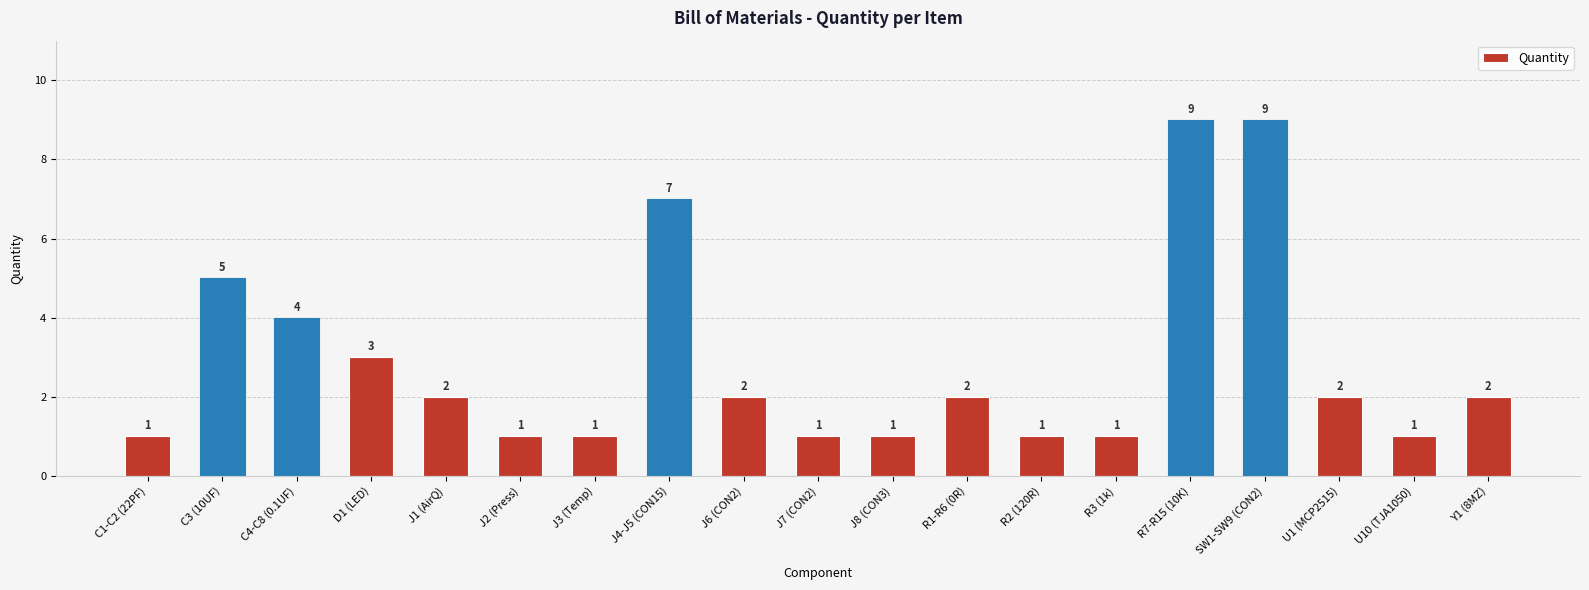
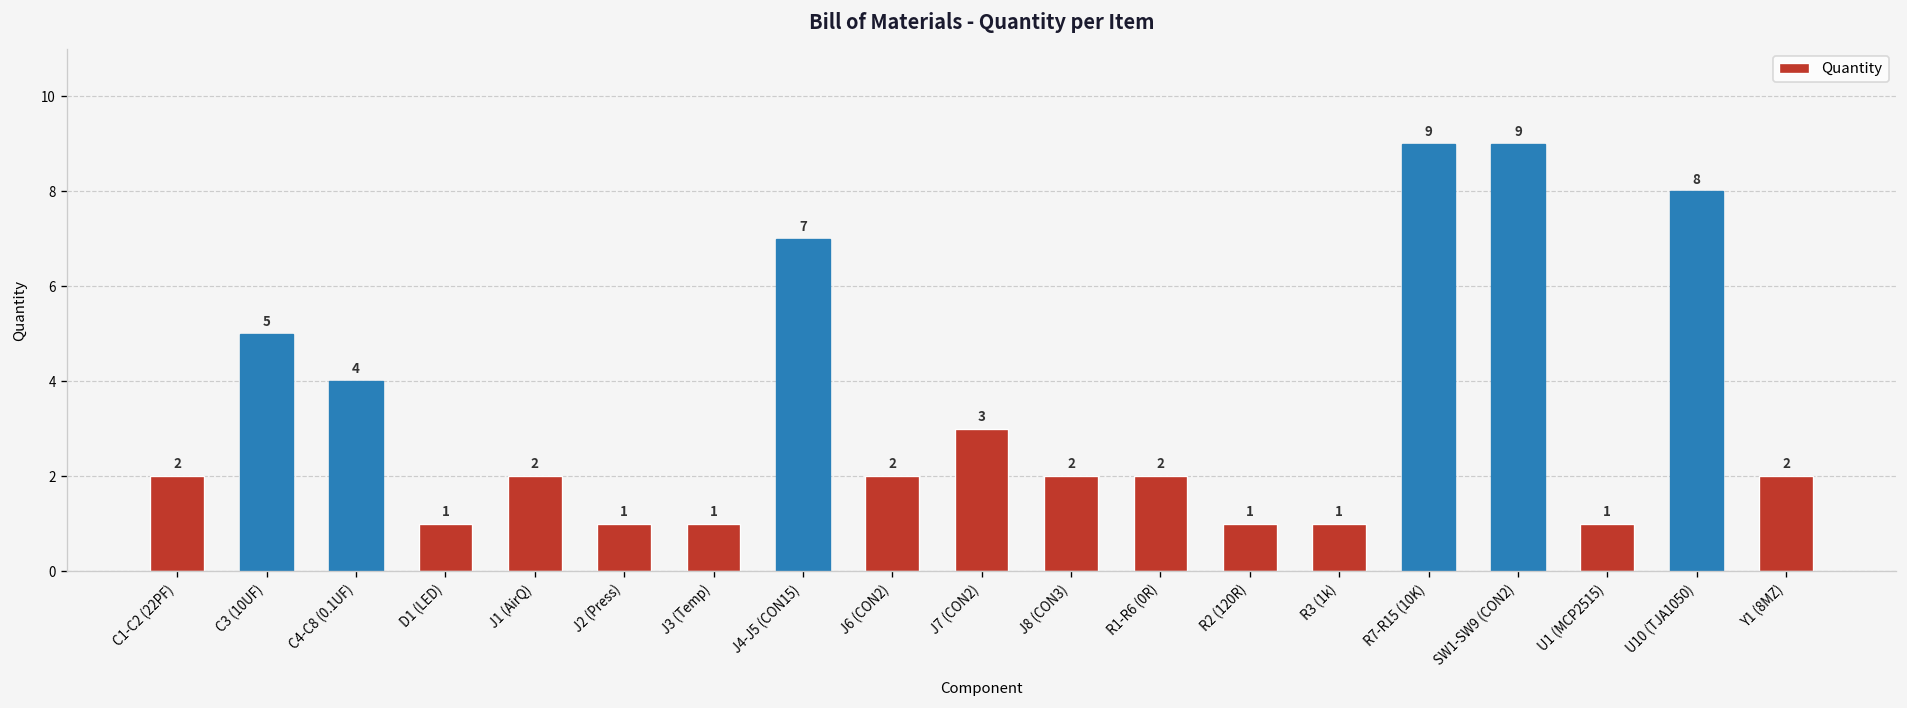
  {
-   "C1-C2 (22PF)": 1,
+   "C1-C2 (22PF)": 2,
    "C3 (10UF)": 5,
    "C4-C8 (0.1UF)": 4,
-   "D1 (LED)": 3,
+   "D1 (LED)": 1,
    "J1 (AirQ)": 2,
    "J2 (Press)": 1,
    "J3 (Temp)": 1,
    "J4-J5 (CON15)": 7,
    "J6 (CON2)": 2,
-   "J7 (CON2)": 1,
-   "J8 (CON3)": 1,
+   "J7 (CON2)": 3,
+   "J8 (CON3)": 2,
    "R1-R6 (0R)": 2,
    "R2 (120R)": 1,
    "R3 (1k)": 1,
    "R7-R15 (10K)": 9,
    "SW1-SW9 (CON2)": 9,
-   "U1 (MCP2515)": 2,
-   "U10 (TJA1050)": 1,
+   "U1 (MCP2515)": 1,
+   "U10 (TJA1050)": 8,
    "Y1 (8MZ)": 2
  }
